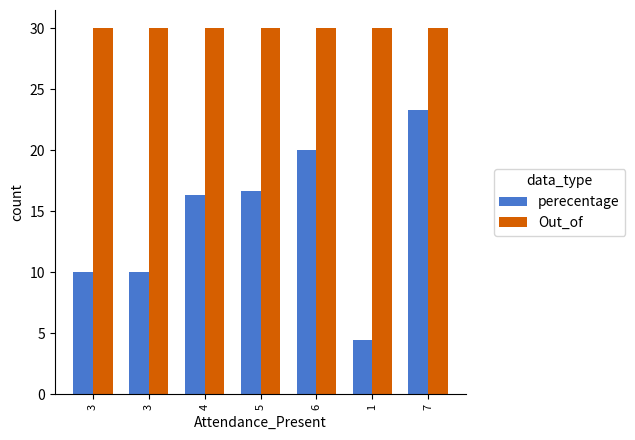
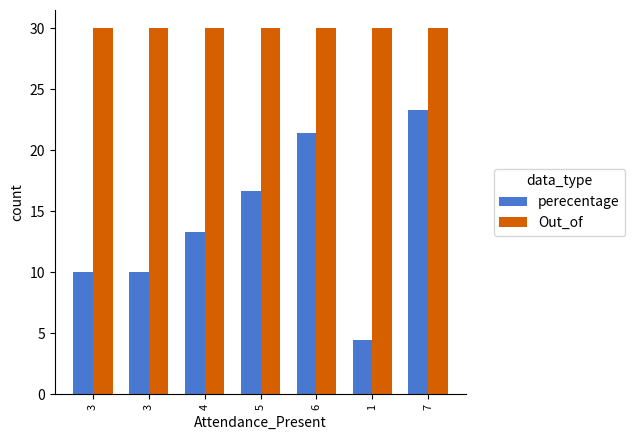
  {
    "perecentage": {
-     "4": 16.4,
+     "4": 13.3,
      "5": 16.7,
-     "6": 20.0,
+     "6": 21.4,
      "1": 4.5,
      "7": 23.3
    },
    "Out_of": {
      "4": 30.0,
      "5": 30.0,
      "6": 30.0,
      "1": 30.0,
      "7": 30.0
    }
  }
